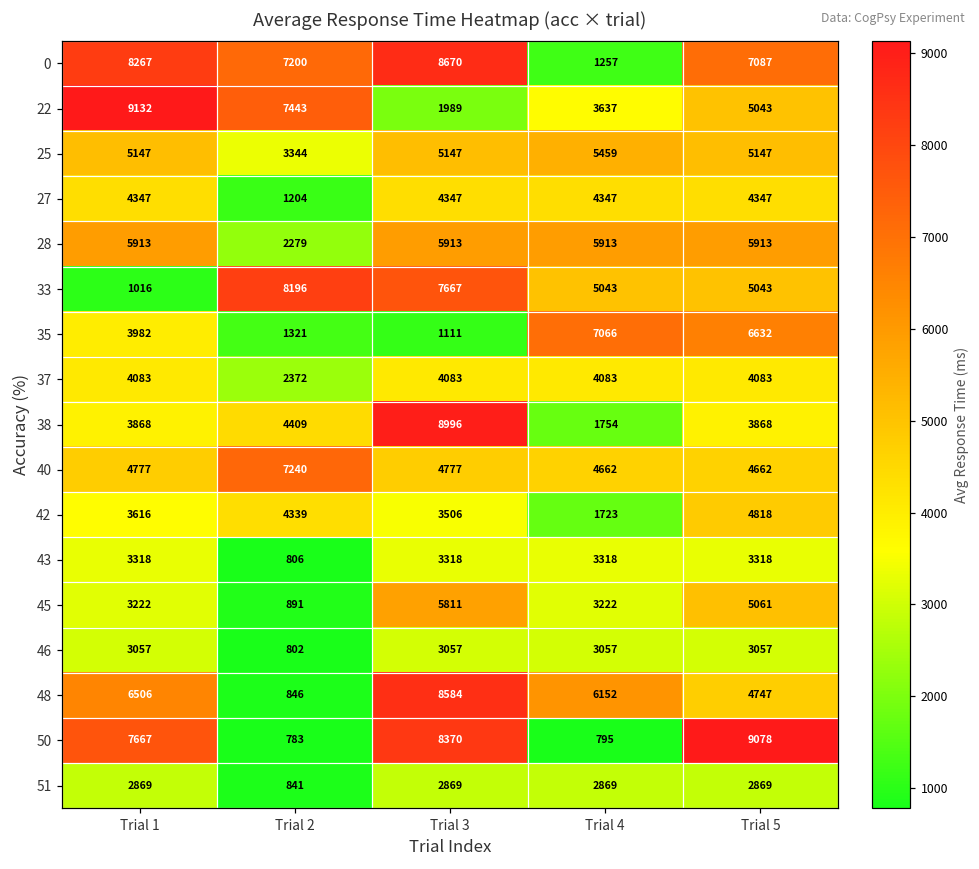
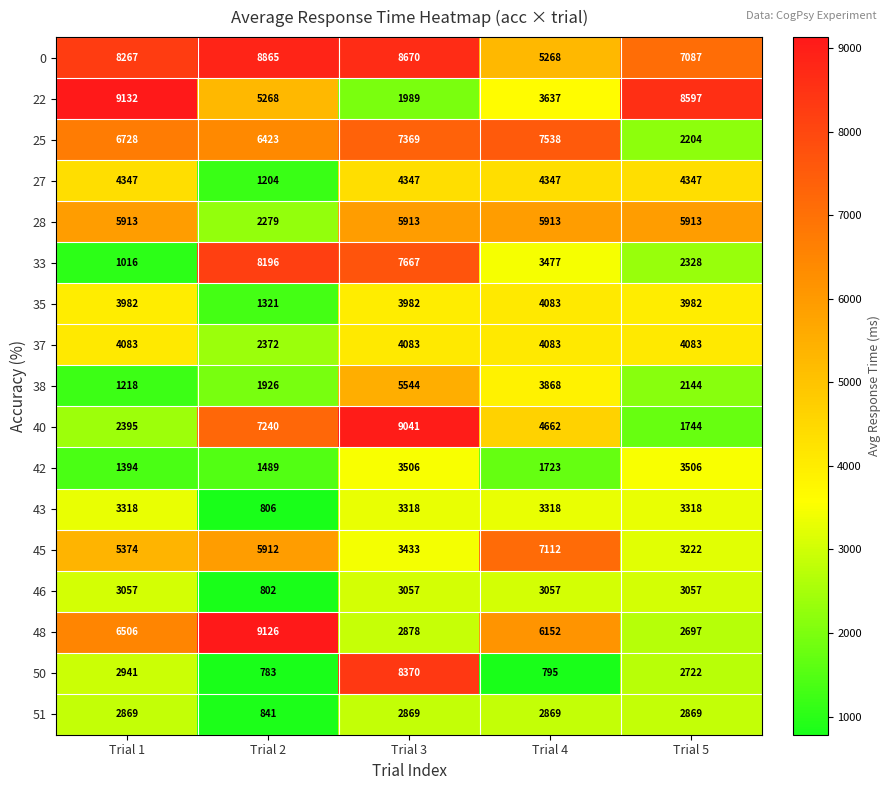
  {
    "0": {
      "Trial 1": 8267,
-     "Trial 2": 7200,
+     "Trial 2": 8865,
      "Trial 3": 8670,
-     "Trial 4": 1257,
+     "Trial 4": 5268,
      "Trial 5": 7087
    },
    "22": {
      "Trial 1": 9132,
-     "Trial 2": 7443,
+     "Trial 2": 5268,
      "Trial 3": 1989,
      "Trial 4": 3637,
-     "Trial 5": 5043
+     "Trial 5": 8597
    },
    "25": {
-     "Trial 1": 5147,
-     "Trial 2": 3344,
-     "Trial 3": 5147,
-     "Trial 4": 5459,
-     "Trial 5": 5147
+     "Trial 1": 6728,
+     "Trial 2": 6423,
+     "Trial 3": 7369,
+     "Trial 4": 7538,
+     "Trial 5": 2204
    },
    "27": {
      "Trial 1": 4347,
      "Trial 2": 1204,
      "Trial 3": 4347,
      "Trial 4": 4347,
      "Trial 5": 4347
    },
    "28": {
      "Trial 1": 5913,
      "Trial 2": 2279,
      "Trial 3": 5913,
      "Trial 4": 5913,
      "Trial 5": 5913
    },
    "33": {
      "Trial 1": 1016,
      "Trial 2": 8196,
      "Trial 3": 7667,
-     "Trial 4": 5043,
-     "Trial 5": 5043
+     "Trial 4": 3477,
+     "Trial 5": 2328
    },
    "35": {
      "Trial 1": 3982,
      "Trial 2": 1321,
-     "Trial 3": 1111,
-     "Trial 4": 7066,
-     "Trial 5": 6632
+     "Trial 3": 3982,
+     "Trial 4": 4083,
+     "Trial 5": 3982
    },
    "37": {
      "Trial 1": 4083,
      "Trial 2": 2372,
      "Trial 3": 4083,
      "Trial 4": 4083,
      "Trial 5": 4083
    },
    "38": {
-     "Trial 1": 3868,
-     "Trial 2": 4409,
-     "Trial 3": 8996,
-     "Trial 4": 1754,
-     "Trial 5": 3868
+     "Trial 1": 1218,
+     "Trial 2": 1926,
+     "Trial 3": 5544,
+     "Trial 4": 3868,
+     "Trial 5": 2144
    },
    "40": {
-     "Trial 1": 4777,
+     "Trial 1": 2395,
      "Trial 2": 7240,
-     "Trial 3": 4777,
+     "Trial 3": 9041,
      "Trial 4": 4662,
-     "Trial 5": 4662
+     "Trial 5": 1744
    },
    "42": {
-     "Trial 1": 3616,
-     "Trial 2": 4339,
+     "Trial 1": 1394,
+     "Trial 2": 1489,
      "Trial 3": 3506,
      "Trial 4": 1723,
-     "Trial 5": 4818
+     "Trial 5": 3506
    },
    "43": {
      "Trial 1": 3318,
      "Trial 2": 806,
      "Trial 3": 3318,
      "Trial 4": 3318,
      "Trial 5": 3318
    },
    "45": {
-     "Trial 1": 3222,
-     "Trial 2": 891,
-     "Trial 3": 5811,
-     "Trial 4": 3222,
-     "Trial 5": 5061
+     "Trial 1": 5374,
+     "Trial 2": 5912,
+     "Trial 3": 3433,
+     "Trial 4": 7112,
+     "Trial 5": 3222
    },
    "46": {
      "Trial 1": 3057,
      "Trial 2": 802,
      "Trial 3": 3057,
      "Trial 4": 3057,
      "Trial 5": 3057
    },
    "48": {
      "Trial 1": 6506,
-     "Trial 2": 846,
-     "Trial 3": 8584,
+     "Trial 2": 9126,
+     "Trial 3": 2878,
      "Trial 4": 6152,
-     "Trial 5": 4747
+     "Trial 5": 2697
    },
    "50": {
-     "Trial 1": 7667,
+     "Trial 1": 2941,
      "Trial 2": 783,
      "Trial 3": 8370,
      "Trial 4": 795,
-     "Trial 5": 9078
+     "Trial 5": 2722
    },
    "51": {
      "Trial 1": 2869,
      "Trial 2": 841,
      "Trial 3": 2869,
      "Trial 4": 2869,
      "Trial 5": 2869
    }
  }
